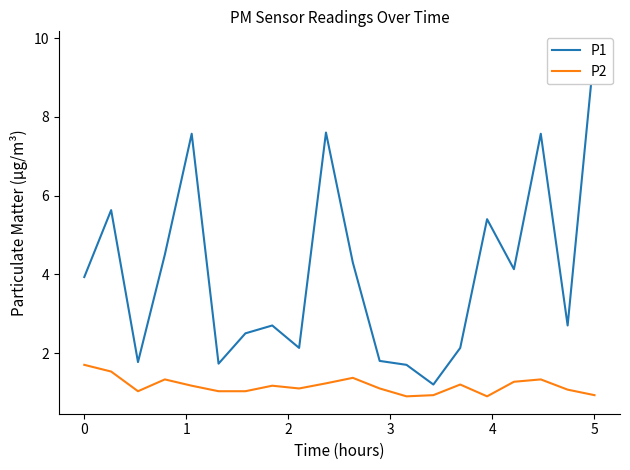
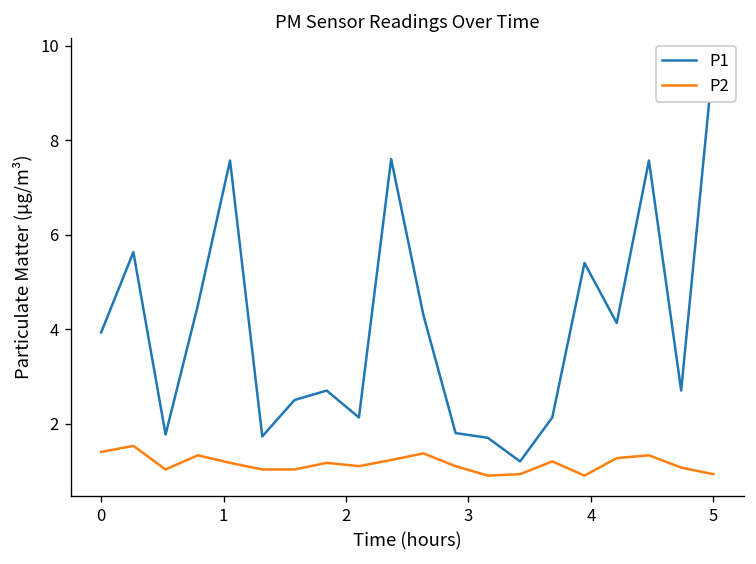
  {
    "P1": {
      "0": 3.9
    },
    "P2": {
-     "0": 1.7,
+     "0": 1.4,
      "5": 0.9
    }
  }
